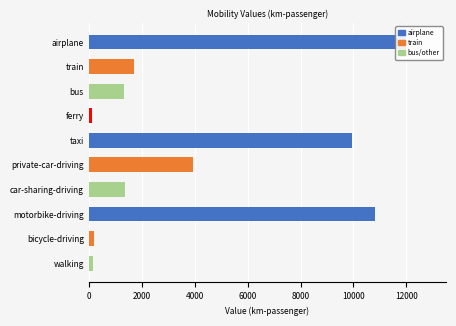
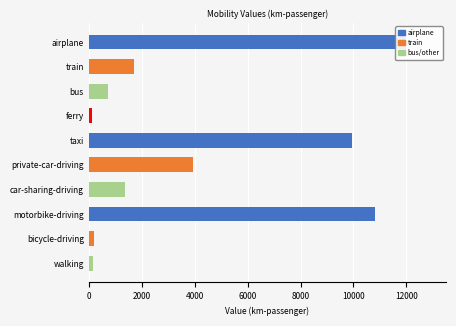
  {
    "train": 1700,
-   "bus": 1300,
+   "bus": 700,
    "ferry": 100,
    "taxi": 9900,
    "private-car-driving": 3900,
    "car-sharing-driving": 1400,
    "motorbike-driving": 10800,
    "bicycle-driving": 200,
    "walking": 200
  }
